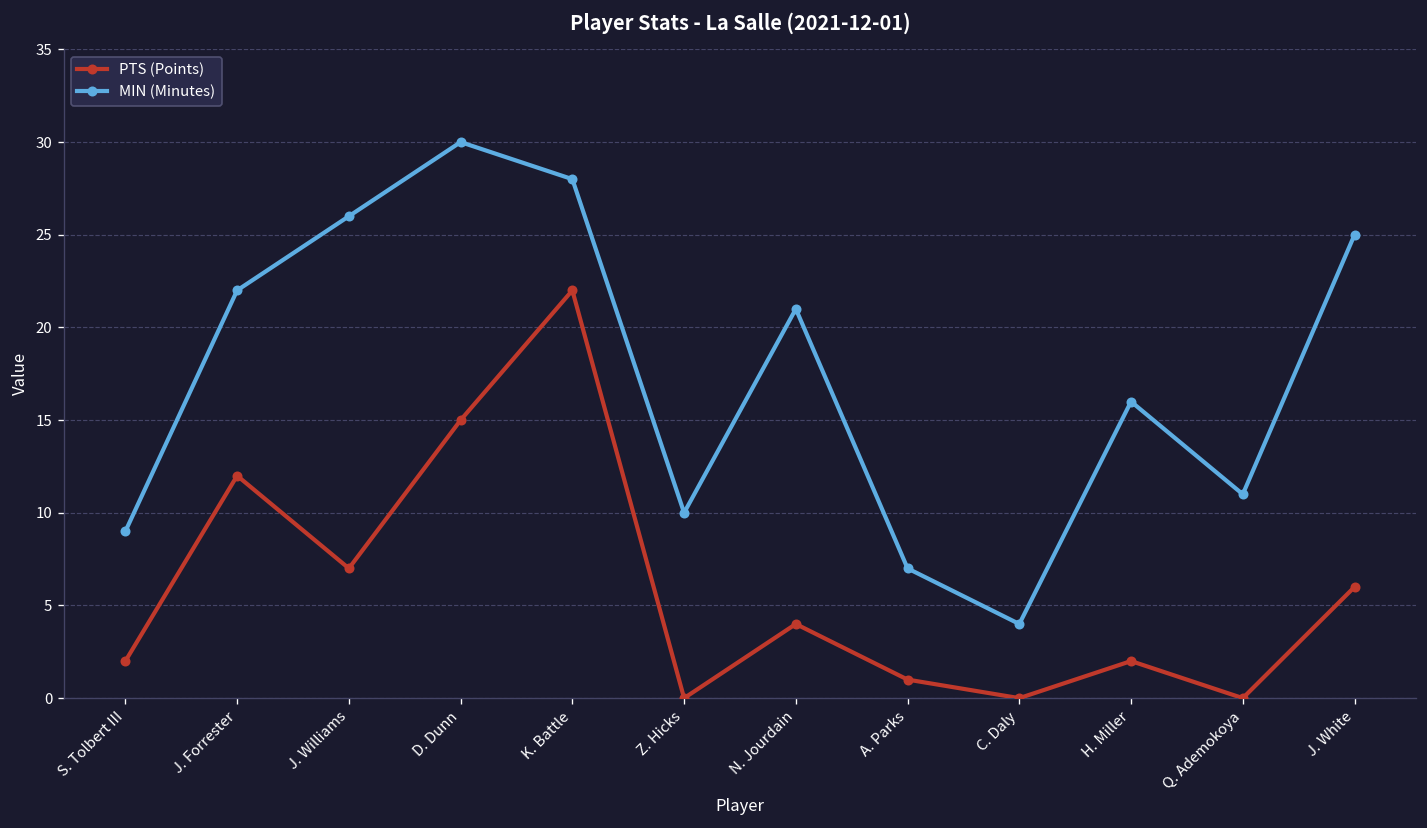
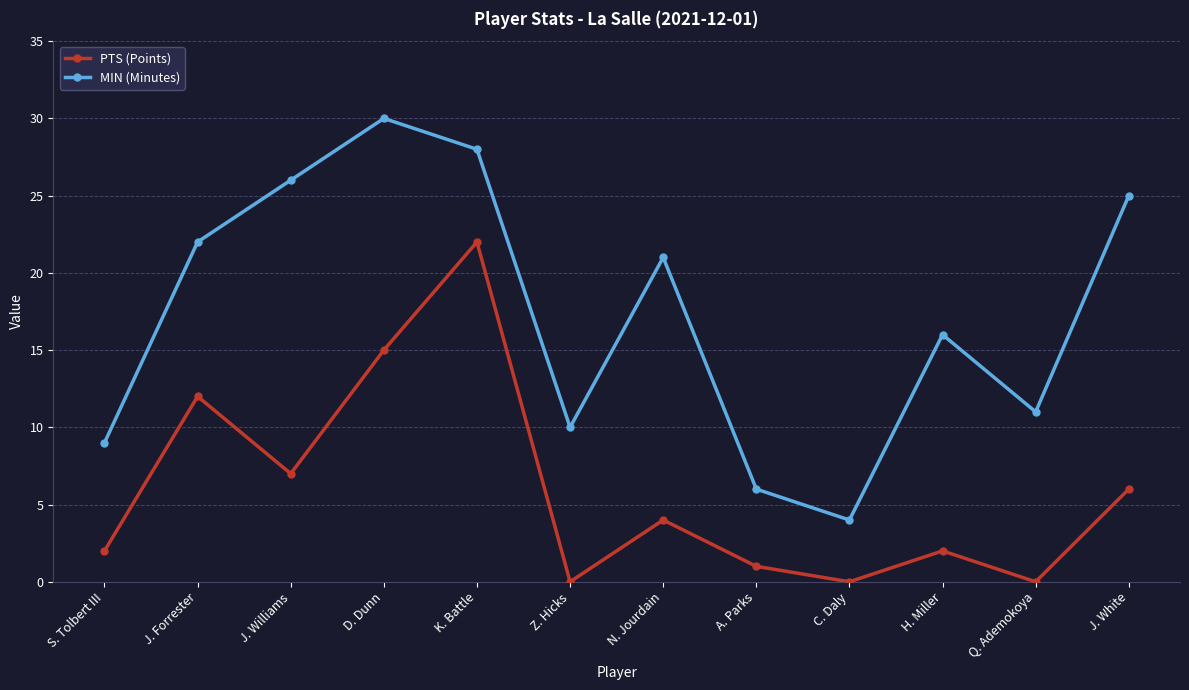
  {
    "PTS (Points)": {
      "S. Tolbert III": 2,
      "J. Forrester": 12,
      "J. Williams": 7,
      "D. Dunn": 15,
      "K. Battle": 22,
      "Z. Hicks": 0,
      "N. Jourdain": 4,
      "A. Parks": 1,
      "C. Daly": 0,
      "H. Miller": 2,
      "Q. Ademokoya": 0,
      "J. White": 6
    },
    "MIN (Minutes)": {
      "S. Tolbert III": 9,
      "J. Forrester": 22,
      "J. Williams": 26,
      "D. Dunn": 30,
      "K. Battle": 28,
      "Z. Hicks": 10,
      "N. Jourdain": 21,
-     "A. Parks": 7,
+     "A. Parks": 6,
      "C. Daly": 4,
      "H. Miller": 16,
      "Q. Ademokoya": 11,
      "J. White": 25
    }
  }
